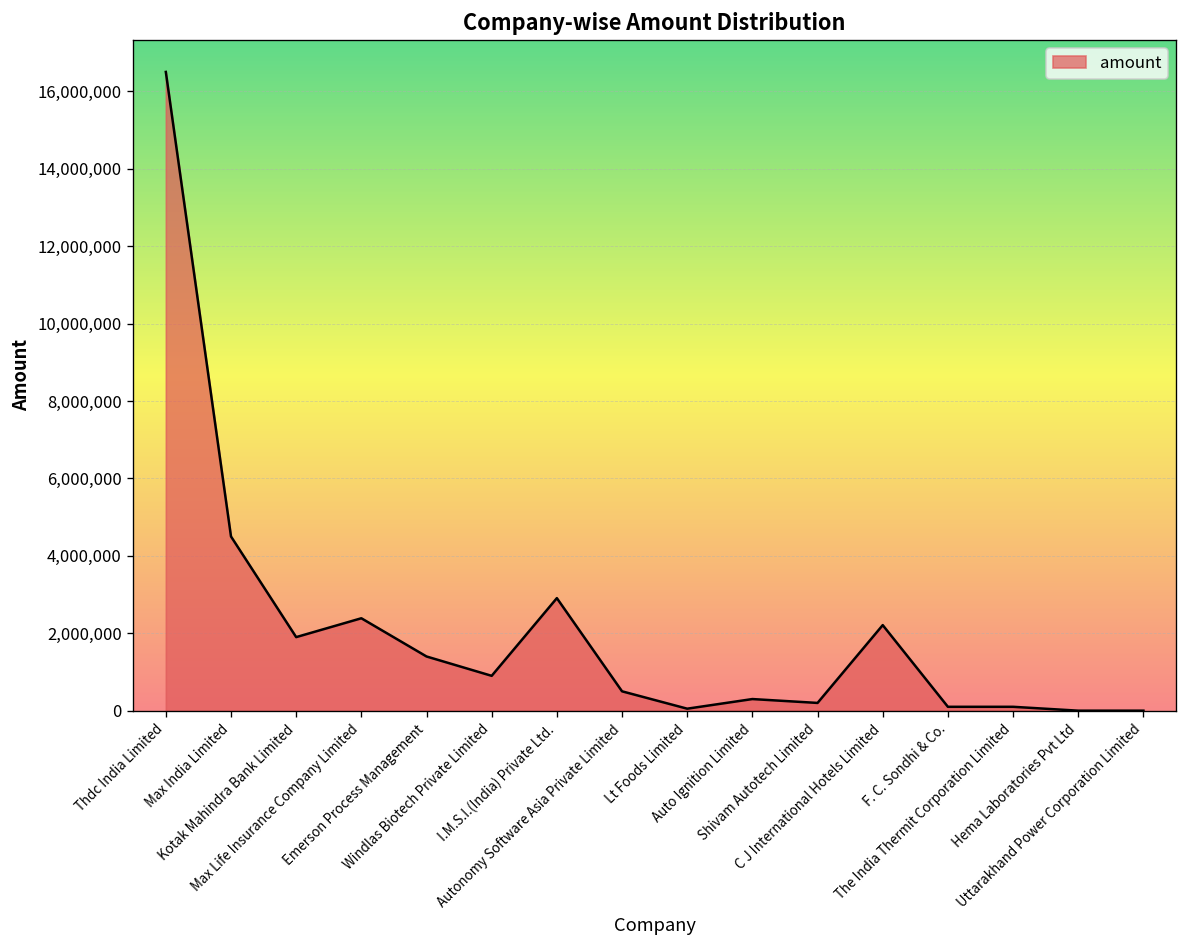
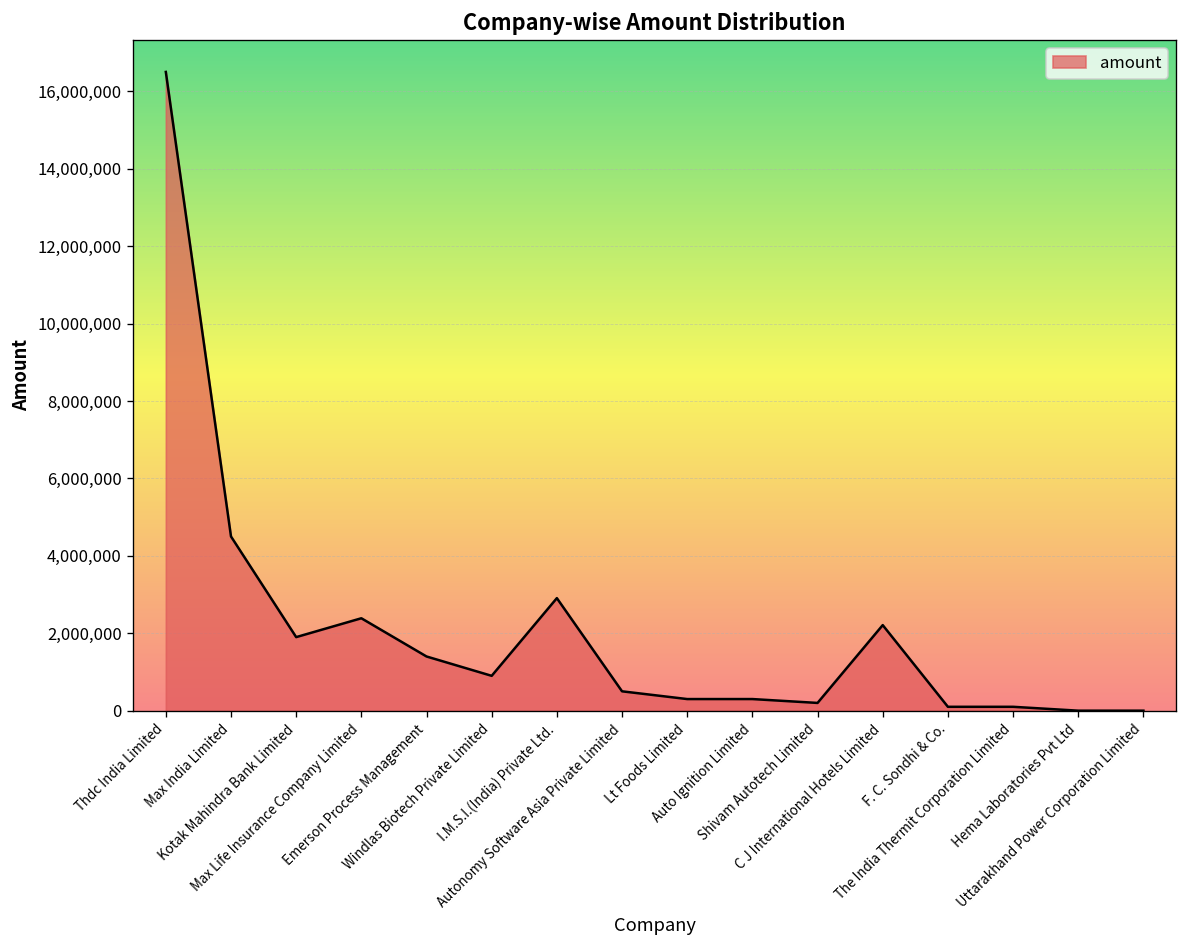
  {
    "Thdc India Limited": "16,500,000",
    "Max India Limited": "4,500,000",
    "Kotak Mahindra Bank Limited": "1,900,000",
    "Max Life Insurance Company Limited": "2,400,000",
    "Emerson Process Management": "1,400,000",
    "Windlas Biotech Private Limited": "900,000",
    "I.M.S.I.(India) Private Ltd.": "2,900,000",
    "Autonomy Software Asia Private Limited": "500,000",
-   "Lt Foods Limited": "100,000",
+   "Lt Foods Limited": "300,000",
    "Auto Ignition Limited": "300,000",
    "Shivam Autotech Limited": "200,000",
    "C J International Hotels Limited": "2,200,000",
    "F. C. Sondhi & Co.": "100,000",
    "The India Thermit Corporation Limited": "100,000",
    "Hema Laboratories Pvt Ltd": "0",
    "Uttarakhand Power Corporation Limited": "0"
  }
